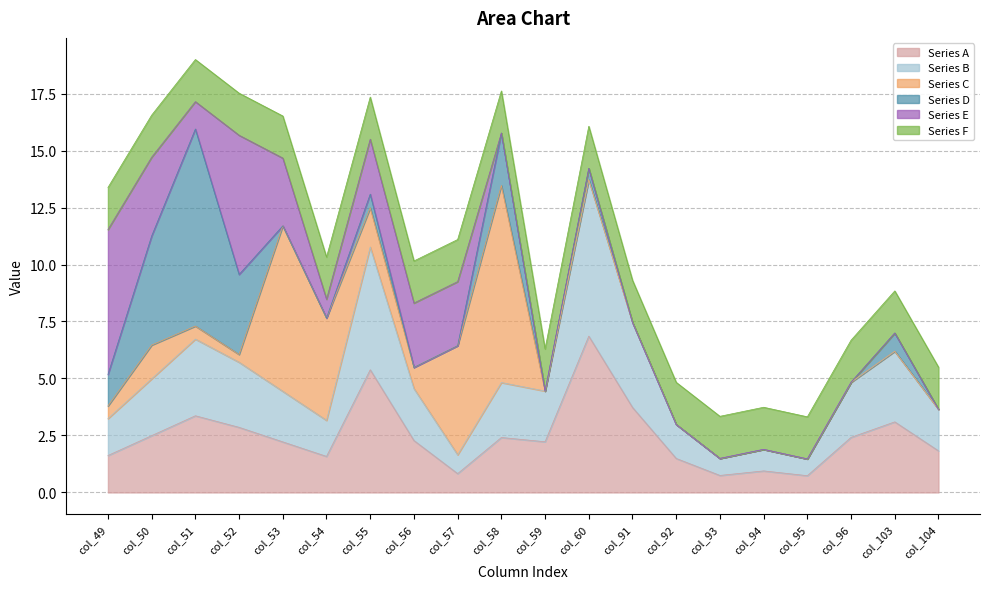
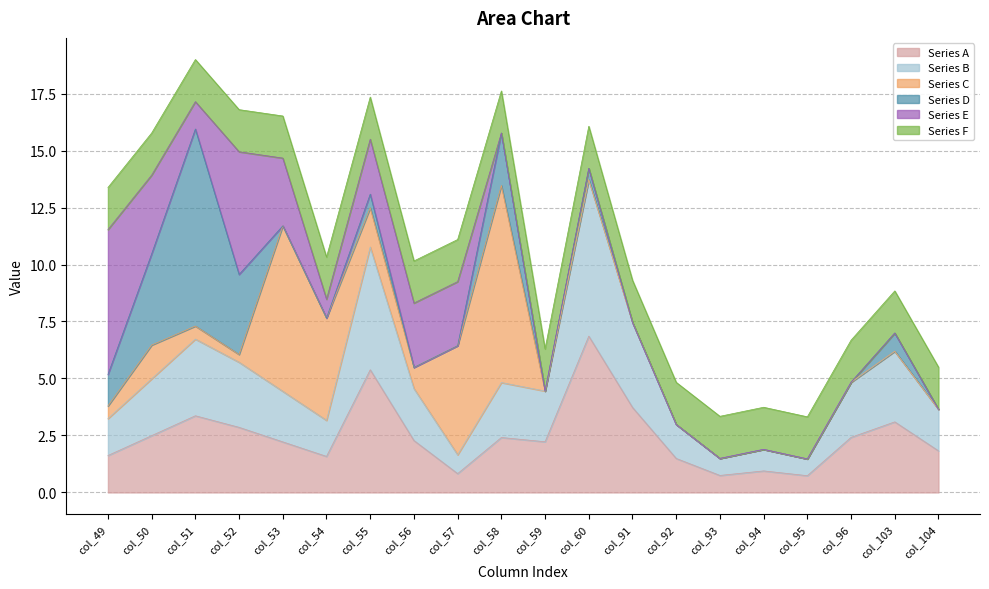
  {
    "Series A": {
      "col_49": 1.6,
      "col_50": 2.5,
      "col_51": 3.4,
      "col_52": 2.9,
      "col_53": 2.2,
      "col_54": 1.6,
      "col_55": 5.4,
      "col_56": 2.3,
      "col_57": 0.8,
      "col_58": 2.4,
      "col_59": 2.2,
      "col_60": 6.9,
      "col_91": 3.7,
      "col_92": 1.5,
      "col_93": 0.7,
      "col_94": 0.9,
      "col_95": 0.7,
      "col_96": 2.4,
      "col_103": 3.1,
      "col_104": 1.8
    },
    "Series B": {
      "col_49": 1.6,
      "col_50": 2.5,
      "col_51": 3.4,
      "col_52": 2.9,
      "col_53": 2.2,
      "col_54": 1.6,
      "col_55": 5.4,
      "col_56": 2.3,
      "col_57": 0.8,
      "col_58": 2.4
    },
    "Series C": {
      "col_49": 0.6,
      "col_50": 1.5,
      "col_51": 0.6,
      "col_52": 0.3,
      "col_55": 1.7,
      "col_58": 8.6
    },
    "Series D": {
      "col_49": 1.4,
-     "col_50": 4.8,
+     "col_50": 4.0,
      "col_51": 8.6,
      "col_52": 3.5,
      "col_55": 0.6
    },
    "Series E": {
      "col_49": 6.4,
      "col_50": 3.5,
      "col_51": 1.2,
-     "col_52": 6.1,
+     "col_52": 5.4,
      "col_53": 3.0,
      "col_54": 0.8,
      "col_55": 2.4,
      "col_56": 2.8,
      "col_57": 2.8
    },
    "Series F": {
      "col_49": 1.8,
      "col_50": 1.8,
      "col_51": 1.8,
      "col_52": 1.8,
      "col_53": 1.8,
      "col_54": 1.8,
      "col_55": 1.8,
      "col_56": 1.8,
      "col_57": 1.8,
      "col_58": 1.8,
      "col_59": 1.8,
      "col_60": 1.8,
      "col_91": 1.8,
      "col_92": 1.8,
      "col_93": 1.8,
      "col_94": 1.8,
      "col_95": 1.8,
      "col_96": 1.8,
      "col_103": 1.8,
      "col_104": 1.8
    }
  }
